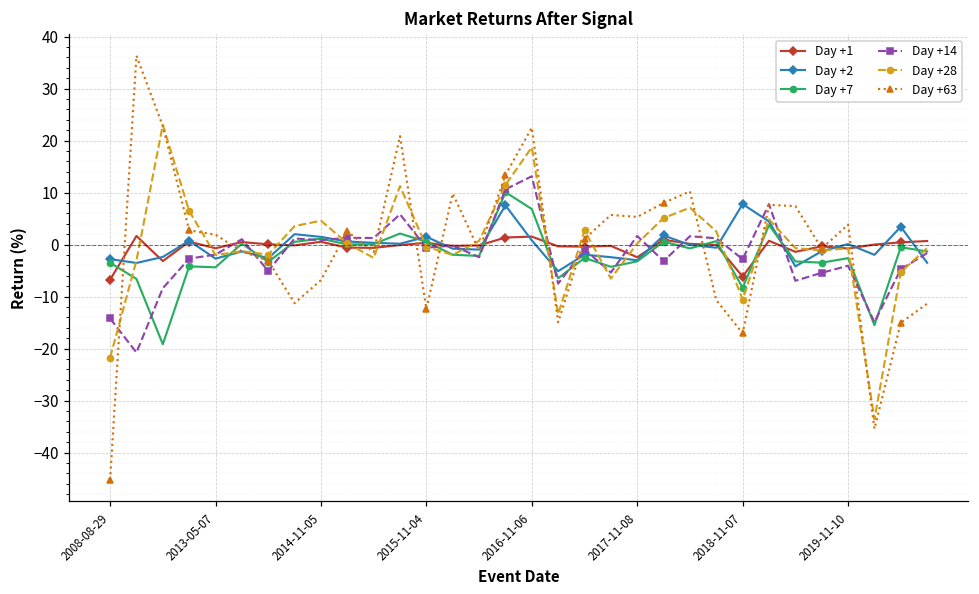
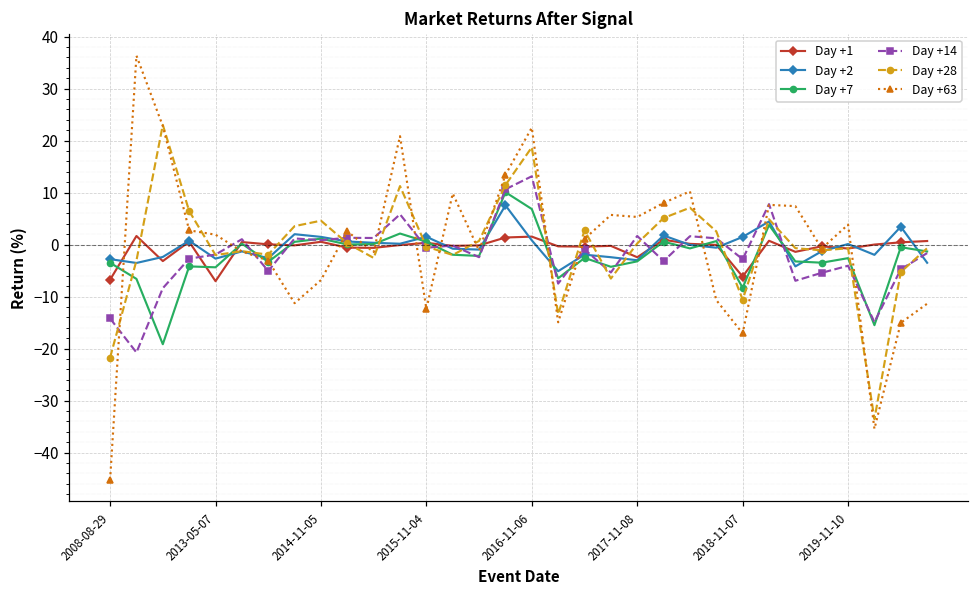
  {
    "Day +1": {
      "2008-08-29": -7,
-     "2013-05-07": -1,
+     "2013-05-07": -7,
      "2016-11-06": 2,
      "2017-11-08": -2,
      "2018-11-07": -6
    },
    "Day +2": {
      "2008-08-29": -3,
      "2013-05-07": -3,
      "2015-11-04": 1,
      "2016-11-06": 1,
-     "2018-11-07": 8,
+     "2018-11-07": 1,
      "2019-11-10": 0
    },
    "Day +7": {
      "2008-08-29": -4,
      "2013-05-07": -4,
      "2016-11-06": 7,
      "2018-11-07": -8,
      "2019-11-10": -3
    },
    "Day +14": {
      "2008-08-29": -14,
      "2016-11-06": 13,
      "2017-11-08": 2,
      "2018-11-07": -3,
      "2019-11-10": -4
    }
  }
